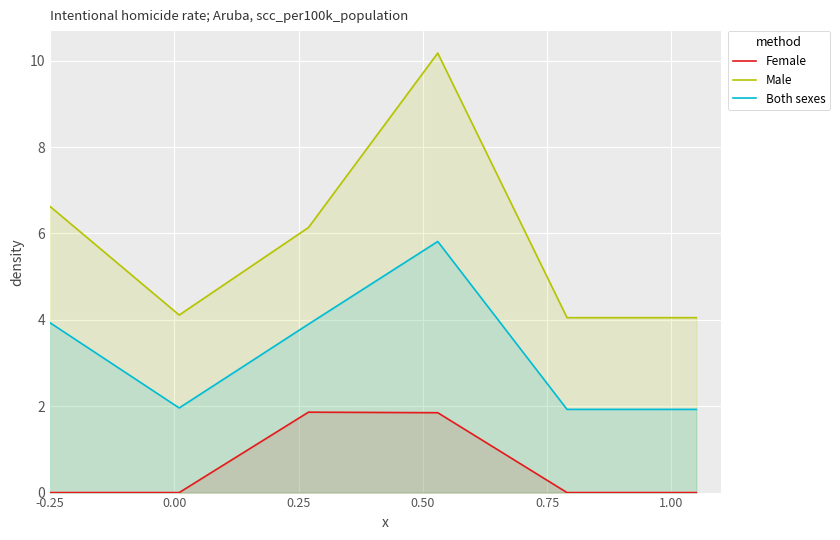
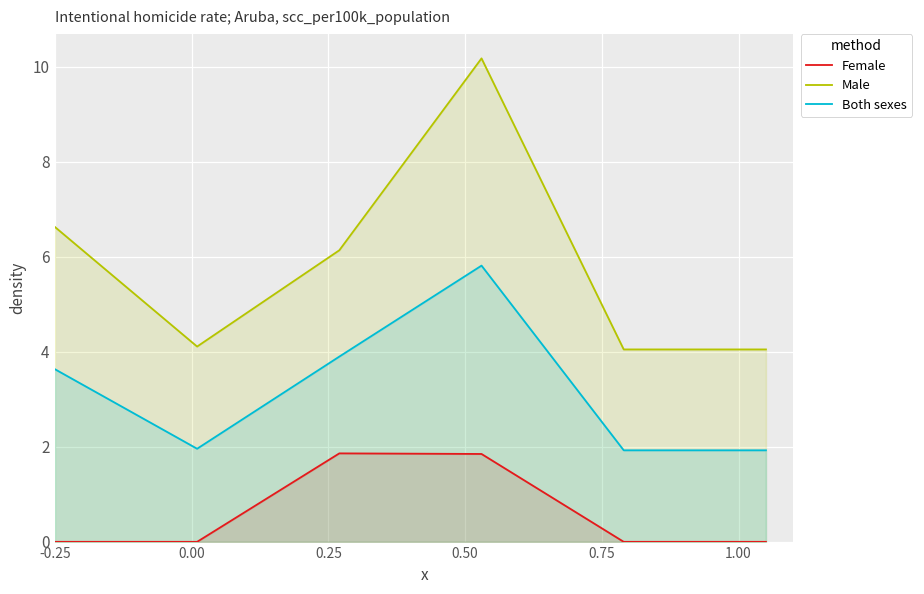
  {
    "Female": {
      "-0.25": 0.0
    },
    "Male": {
      "-0.25": 6.6
    },
    "Both sexes": {
-     "-0.25": 3.9
+     "-0.25": 3.6
    }
  }
